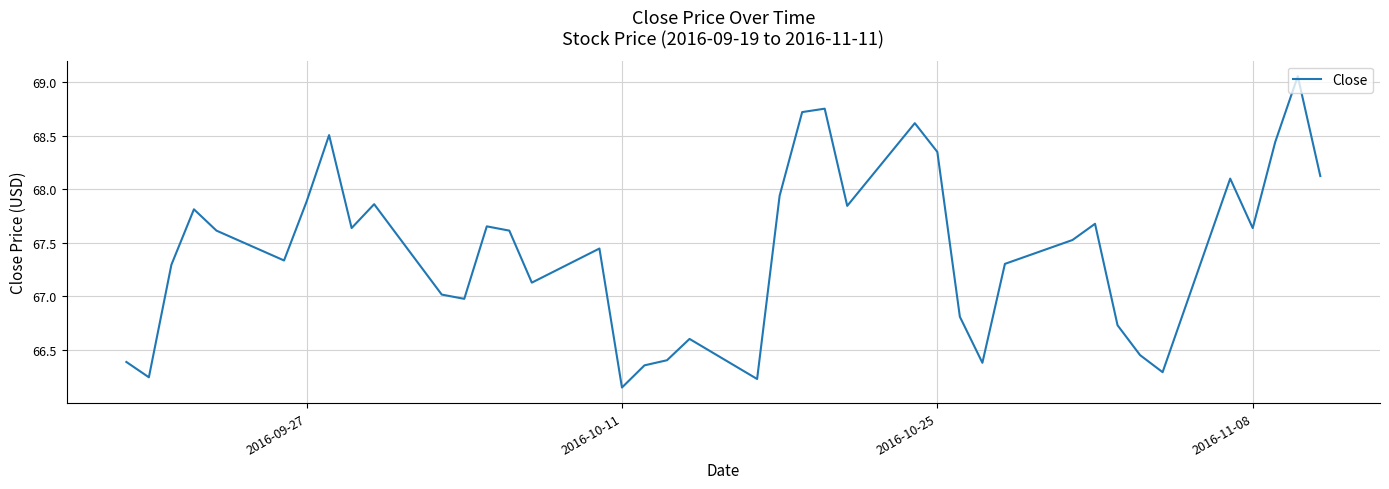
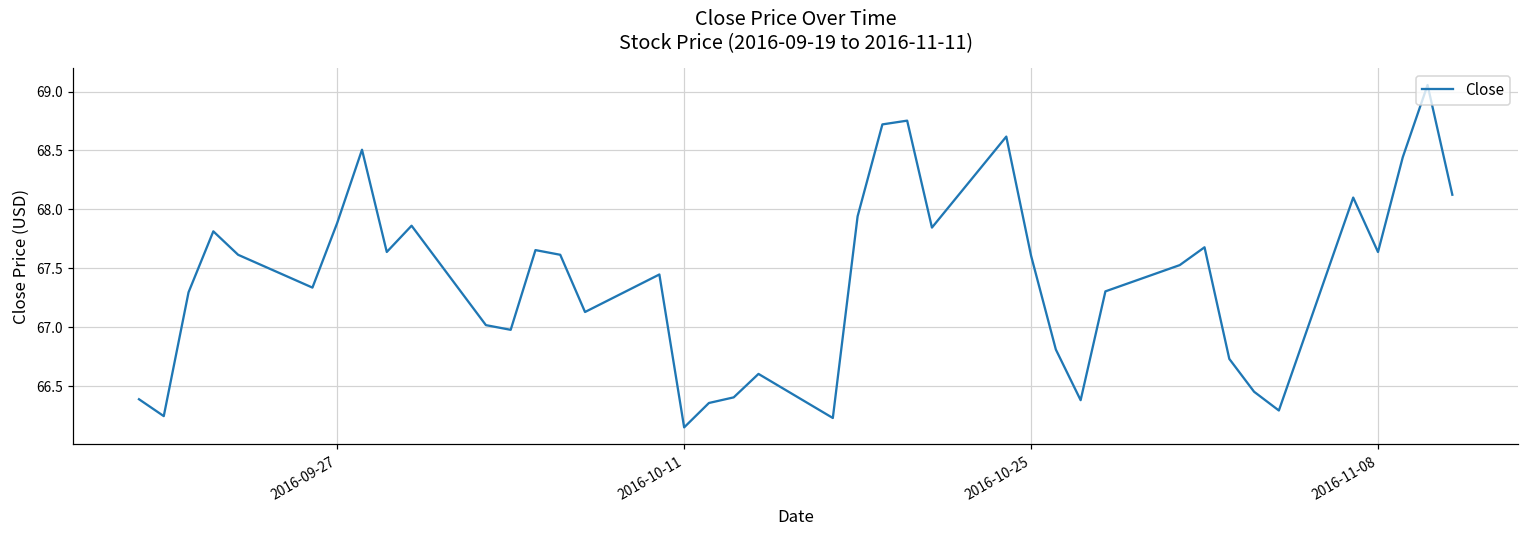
  {
    "2016-09-27": 67.89,
    "2016-10-11": 66.15,
-   "2016-10-25": 68.35,
+   "2016-10-25": 67.61,
    "2016-11-08": 67.64
  }
